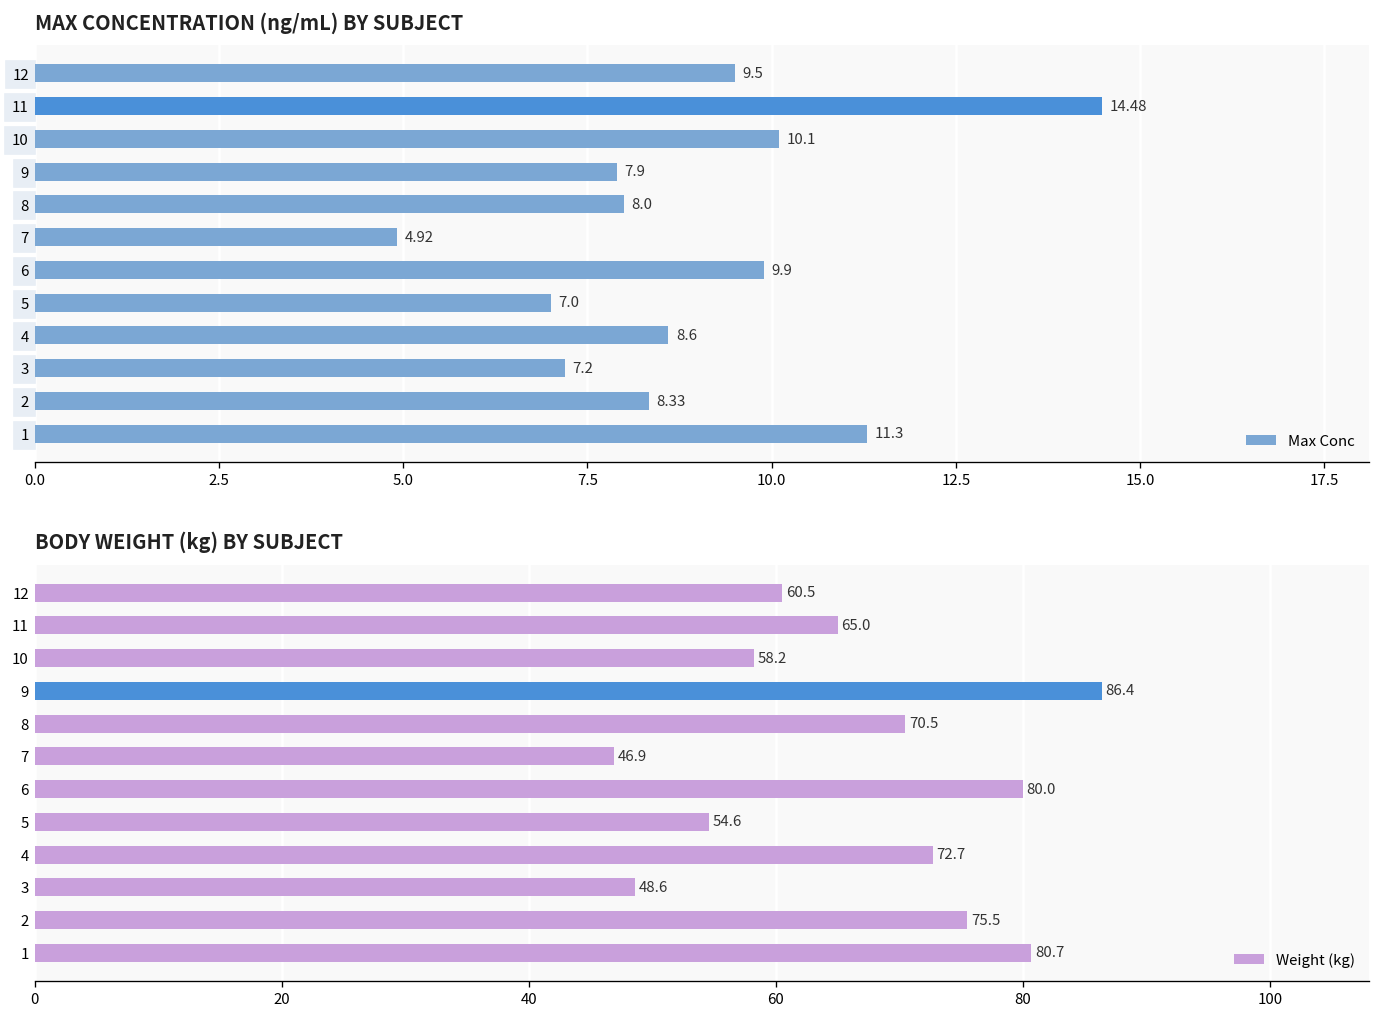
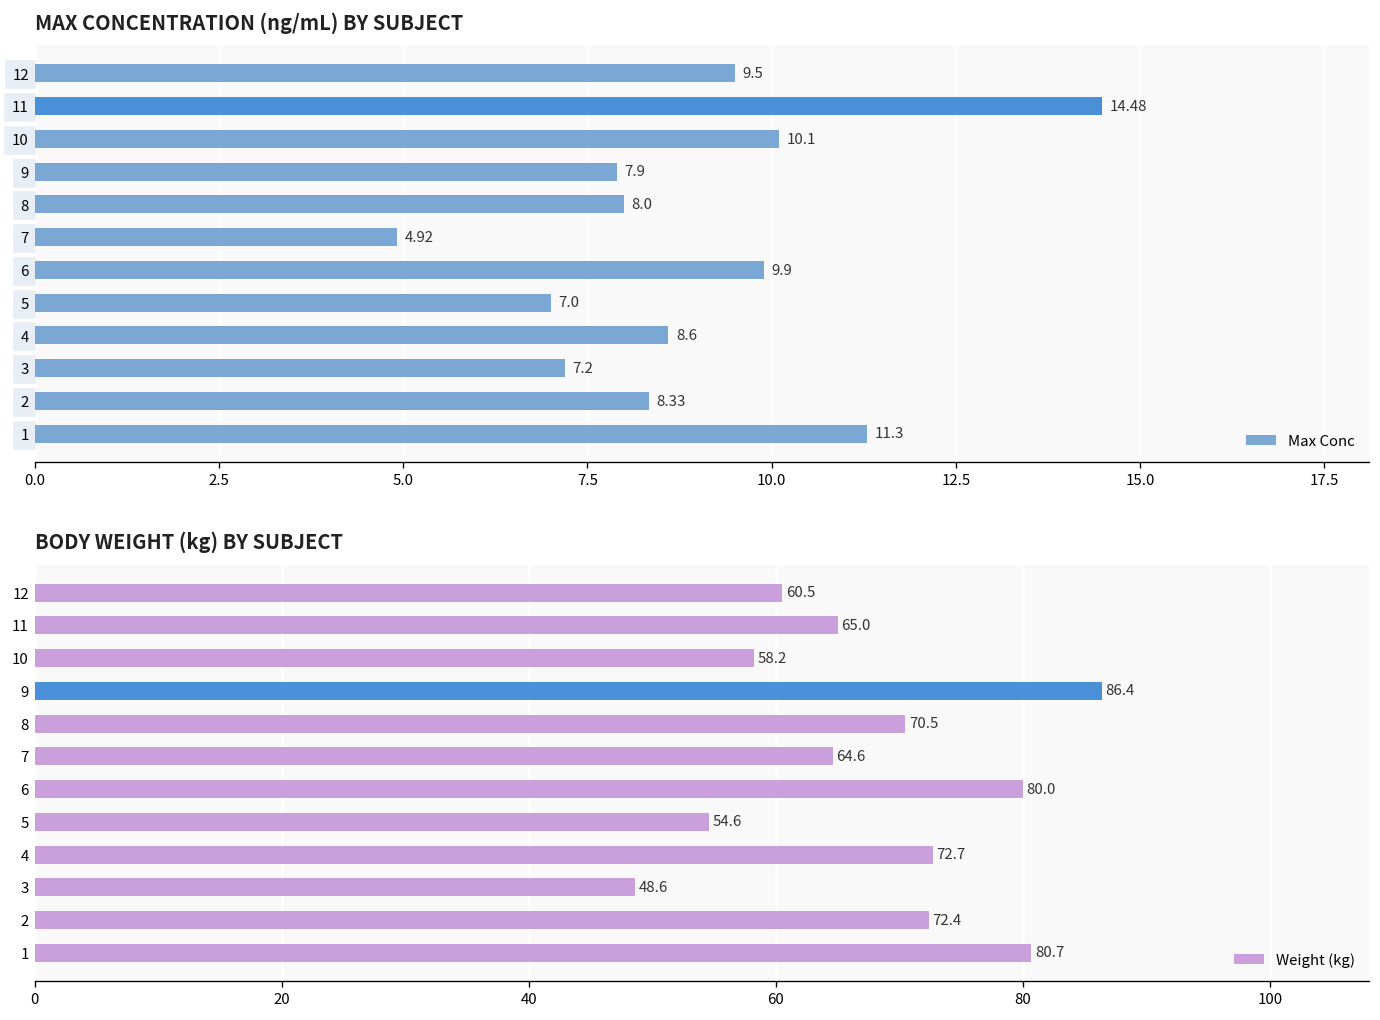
  {
    "MAX CONCENTRATION (ng/mL) BY SUBJECT": {
      "12": 9.5,
      "11": 14.48,
      "10": 10.1,
      "9": 7.9,
      "8": 8.0,
      "7": 4.92,
      "6": 9.9,
      "5": 7.0,
      "4": 8.6,
      "3": 7.2,
      "2": 8.33,
      "1": 11.3
    },
    "BODY WEIGHT (kg) BY SUBJECT": {
      "12": 60.5,
      "11": 65.0,
      "10": 58.2,
      "9": 86.4,
      "8": 70.5,
-     "7": 46.9,
+     "7": 64.6,
      "6": 80.0,
      "5": 54.6,
      "4": 72.7,
      "3": 48.6,
-     "2": 75.5,
+     "2": 72.4,
      "1": 80.7
    }
  }
